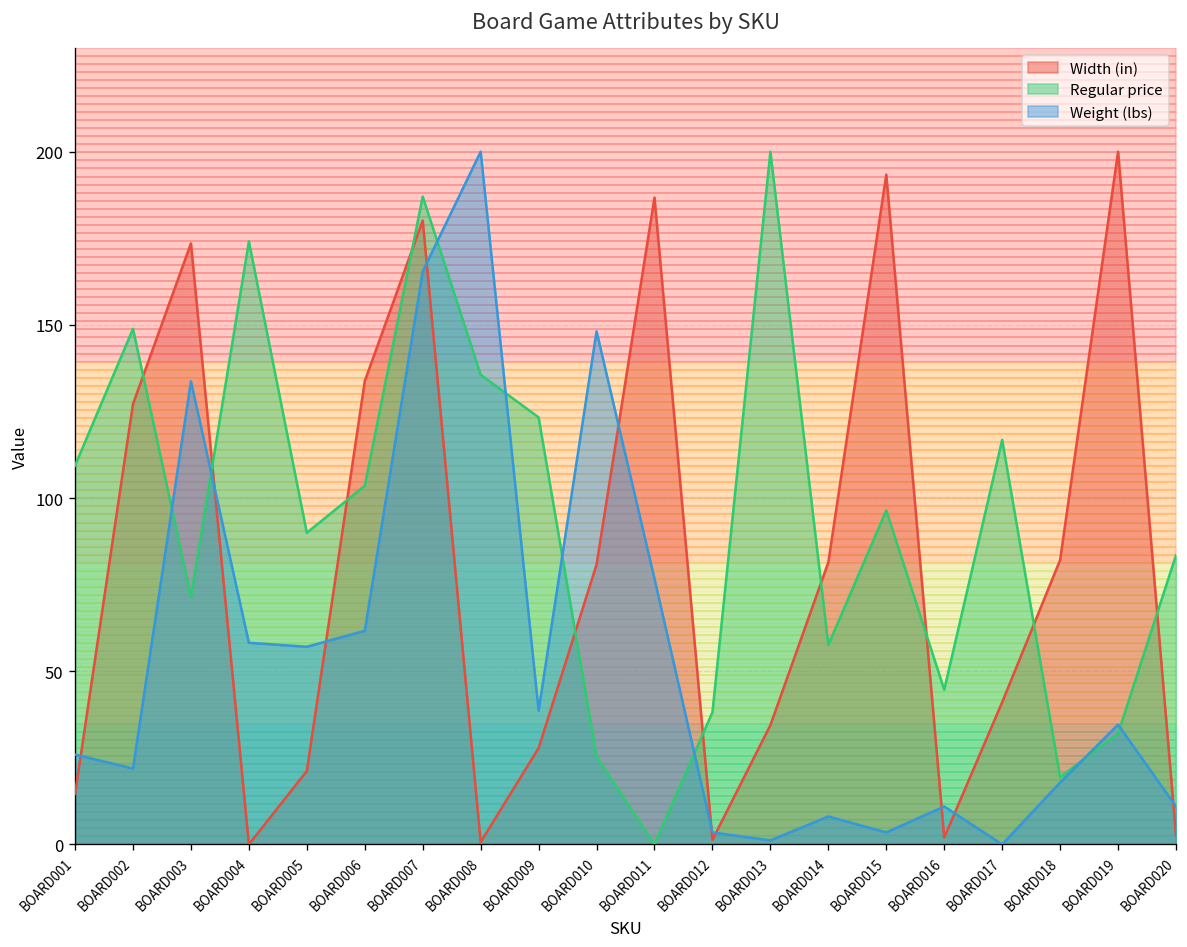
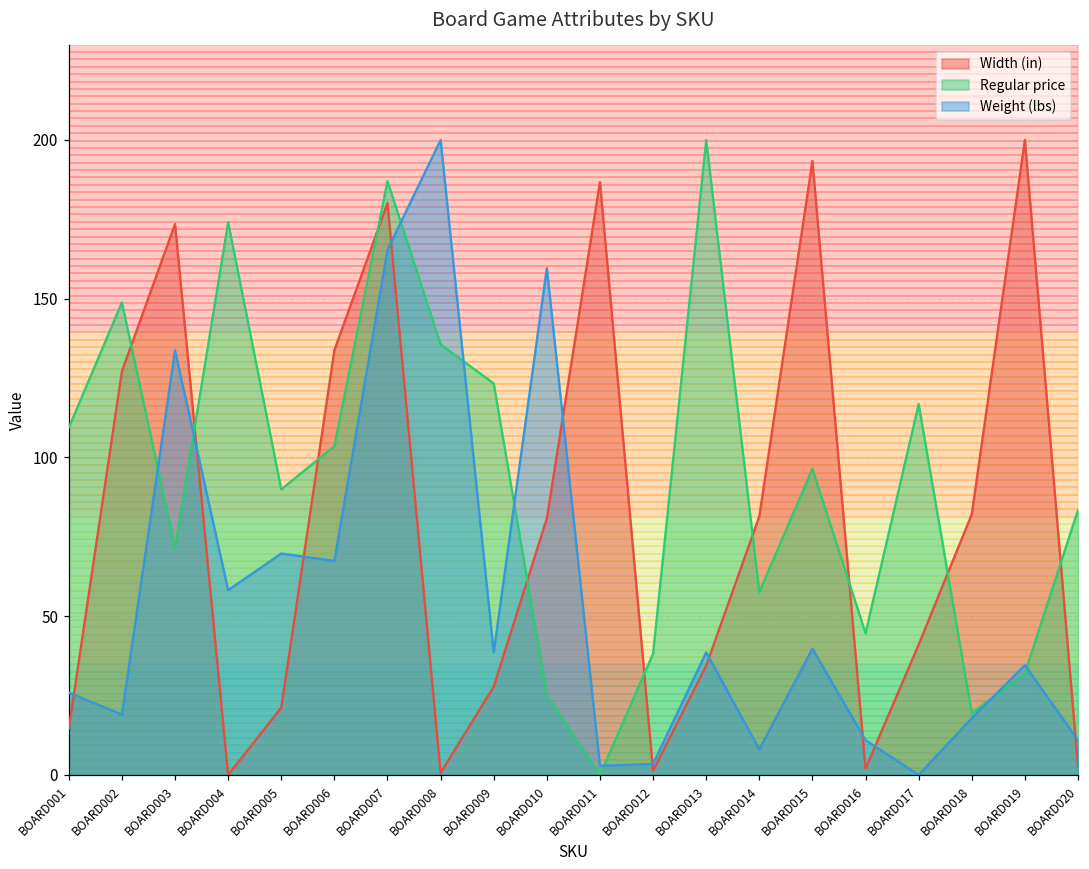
  {
    "Weight (lbs)": {
-     "BOARD002": 22,
+     "BOARD002": 19,
      "BOARD003": 134,
      "BOARD004": 58,
-     "BOARD005": 57,
-     "BOARD006": 62,
+     "BOARD005": 70,
+     "BOARD006": 67,
      "BOARD007": 165,
      "BOARD008": 200,
      "BOARD009": 39,
-     "BOARD010": 148,
-     "BOARD011": 77,
+     "BOARD010": 160,
+     "BOARD011": 3,
      "BOARD012": 3,
-     "BOARD013": 1,
+     "BOARD013": 39,
      "BOARD014": 8,
-     "BOARD015": 3,
+     "BOARD015": 40,
      "BOARD016": 11,
      "BOARD017": 0,
      "BOARD018": 18,
      "BOARD019": 35
    }
  }
